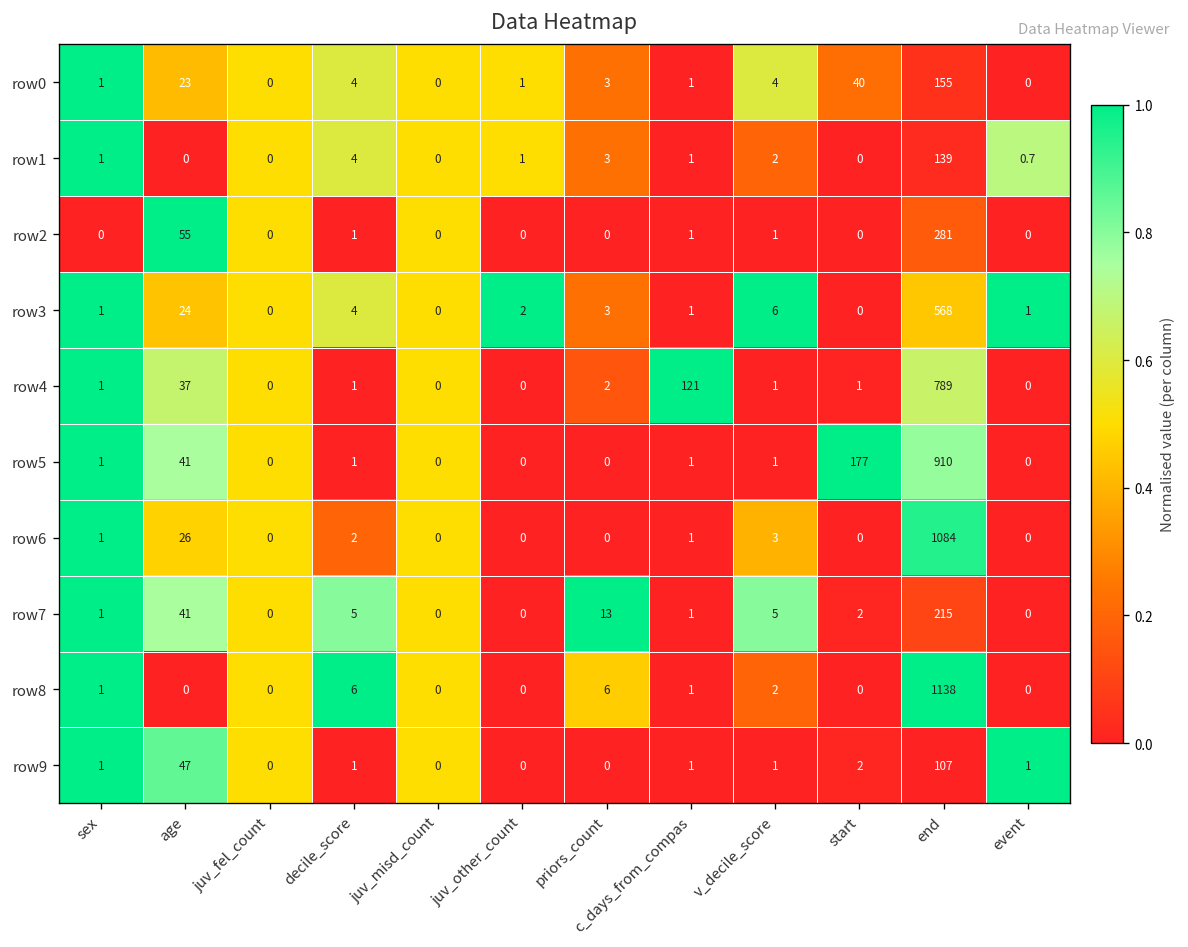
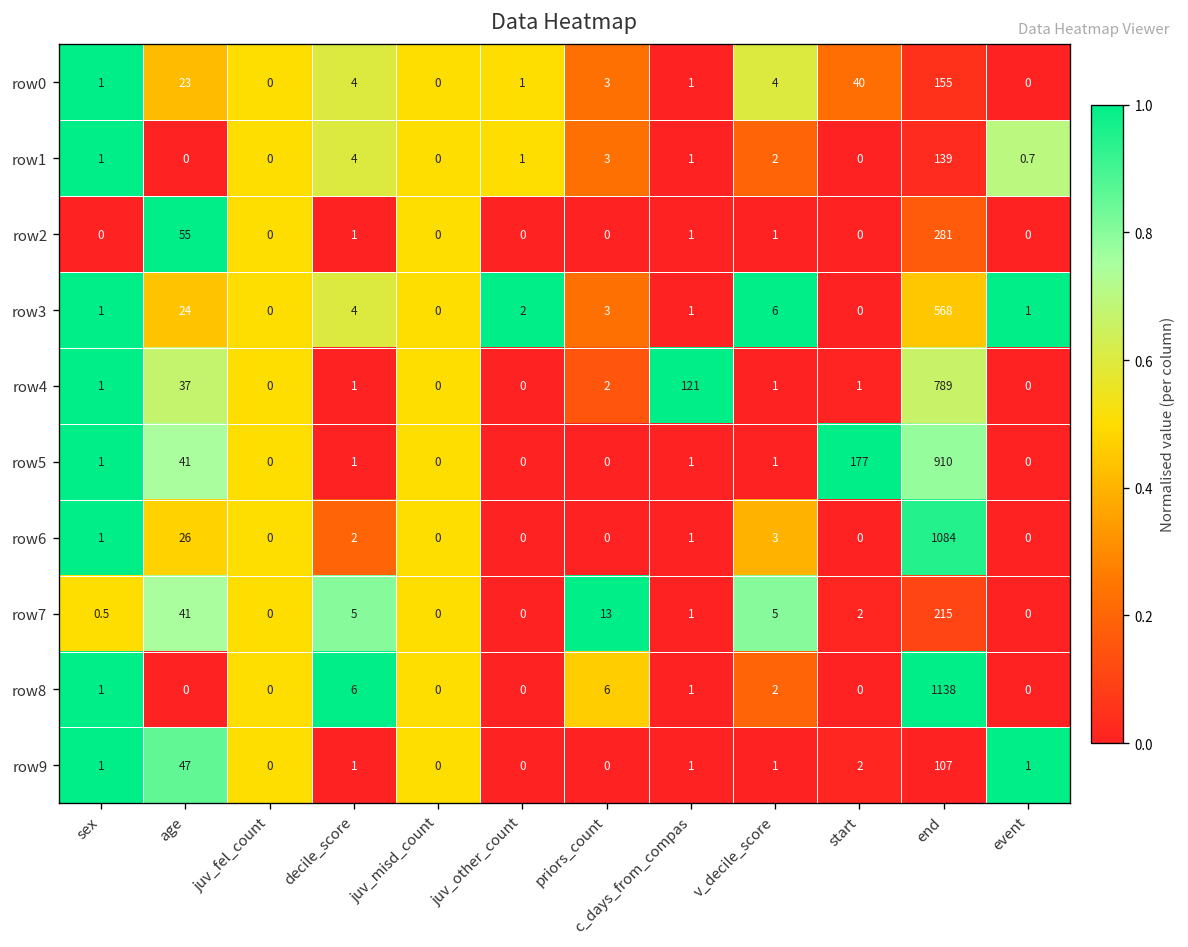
  {
    "row0": {
      "sex": 1,
      "age": 23,
      "juv_fel_count": 0,
      "decile_score": 4,
      "juv_misd_count": 0,
      "juv_other_count": 1,
      "priors_count": 3,
      "c_days_from_compas": 1,
      "v_decile_score": 4,
      "start": 40,
      "end": 155,
      "event": 0
    },
    "row1": {
      "sex": 1,
      "age": 0,
      "juv_fel_count": 0,
      "decile_score": 4,
      "juv_misd_count": 0,
      "juv_other_count": 1,
      "priors_count": 3,
      "c_days_from_compas": 1,
      "v_decile_score": 2,
      "start": 0,
      "end": 139,
      "event": 0.7
    },
    "row2": {
      "sex": 0,
      "age": 55,
      "juv_fel_count": 0,
      "decile_score": 1,
      "juv_misd_count": 0,
      "juv_other_count": 0,
      "priors_count": 0,
      "c_days_from_compas": 1,
      "v_decile_score": 1,
      "start": 0,
      "end": 281,
      "event": 0
    },
    "row3": {
      "sex": 1,
      "age": 24,
      "juv_fel_count": 0,
      "decile_score": 4,
      "juv_misd_count": 0,
      "juv_other_count": 2,
      "priors_count": 3,
      "c_days_from_compas": 1,
      "v_decile_score": 6,
      "start": 0,
      "end": 568,
      "event": 1
    },
    "row4": {
      "sex": 1,
      "age": 37,
      "juv_fel_count": 0,
      "decile_score": 1,
      "juv_misd_count": 0,
      "juv_other_count": 0,
      "priors_count": 2,
      "c_days_from_compas": 121,
      "v_decile_score": 1,
      "start": 1,
      "end": 789,
      "event": 0
    },
    "row5": {
      "sex": 1,
      "age": 41,
      "juv_fel_count": 0,
      "decile_score": 1,
      "juv_misd_count": 0,
      "juv_other_count": 0,
      "priors_count": 0,
      "c_days_from_compas": 1,
      "v_decile_score": 1,
      "start": 177,
      "end": 910,
      "event": 0
    },
    "row6": {
      "sex": 1,
      "age": 26,
      "juv_fel_count": 0,
      "decile_score": 2,
      "juv_misd_count": 0,
      "juv_other_count": 0,
      "priors_count": 0,
      "c_days_from_compas": 1,
      "v_decile_score": 3,
      "start": 0,
      "end": 1084,
      "event": 0
    },
    "row7": {
-     "sex": 1,
+     "sex": 0.5,
      "age": 41,
      "juv_fel_count": 0,
      "decile_score": 5,
      "juv_misd_count": 0,
      "juv_other_count": 0,
      "priors_count": 13,
      "c_days_from_compas": 1,
      "v_decile_score": 5,
      "start": 2,
      "end": 215,
      "event": 0
    },
    "row8": {
      "sex": 1,
      "age": 0,
      "juv_fel_count": 0,
      "decile_score": 6,
      "juv_misd_count": 0,
      "juv_other_count": 0,
      "priors_count": 6,
      "c_days_from_compas": 1,
      "v_decile_score": 2,
      "start": 0,
      "end": 1138,
      "event": 0
    },
    "row9": {
      "sex": 1,
      "age": 47,
      "juv_fel_count": 0,
      "decile_score": 1,
      "juv_misd_count": 0,
      "juv_other_count": 0,
      "priors_count": 0,
      "c_days_from_compas": 1,
      "v_decile_score": 1,
      "start": 2,
      "end": 107,
      "event": 1
    }
  }
